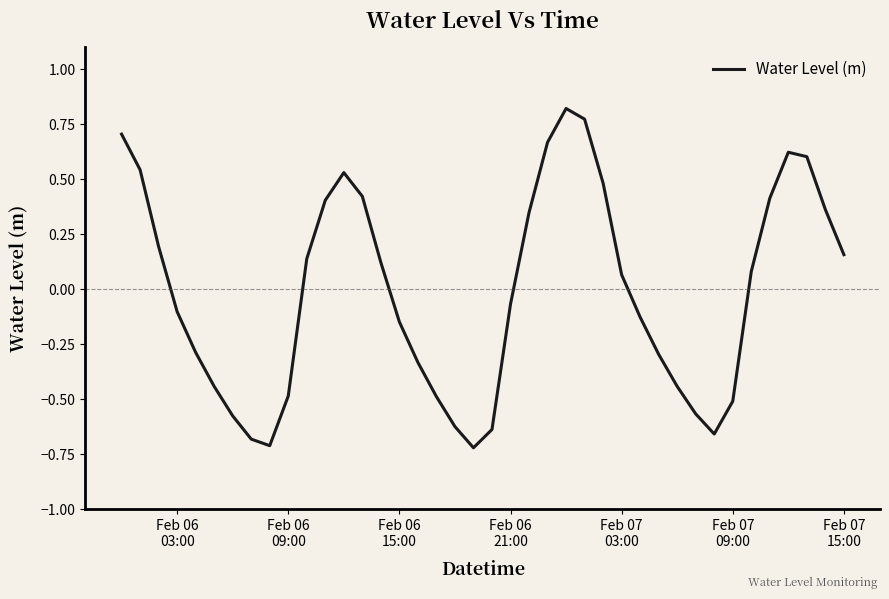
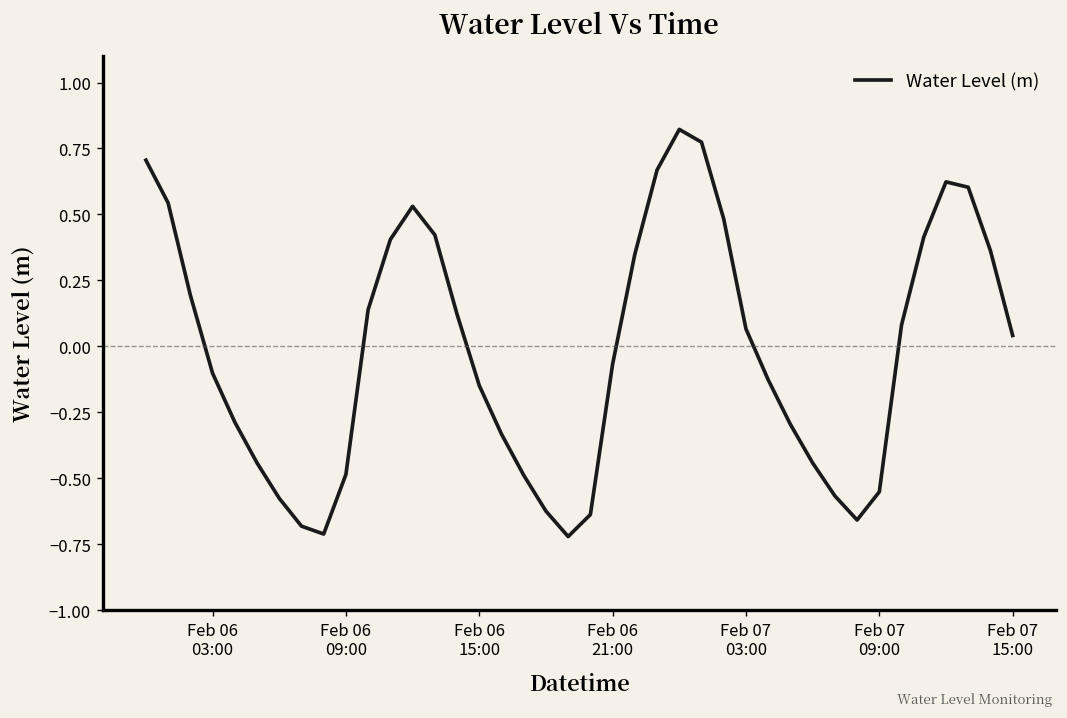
  {
    "Feb 06 03:00": -0.10,
    "Feb 06 09:00": -0.49,
    "Feb 06 15:00": -0.15,
    "Feb 06 21:00": -0.07,
    "Feb 07 03:00": 0.07,
-   "Feb 07 09:00": -0.51,
-   "Feb 07 15:00": 0.16
+   "Feb 07 09:00": -0.55,
+   "Feb 07 15:00": 0.04
  }
